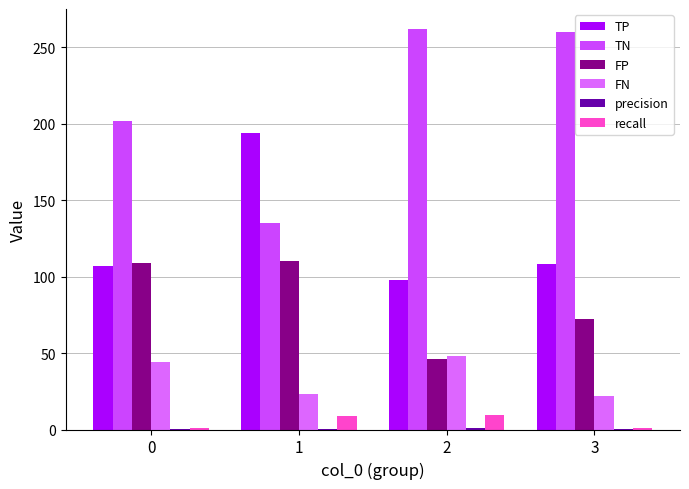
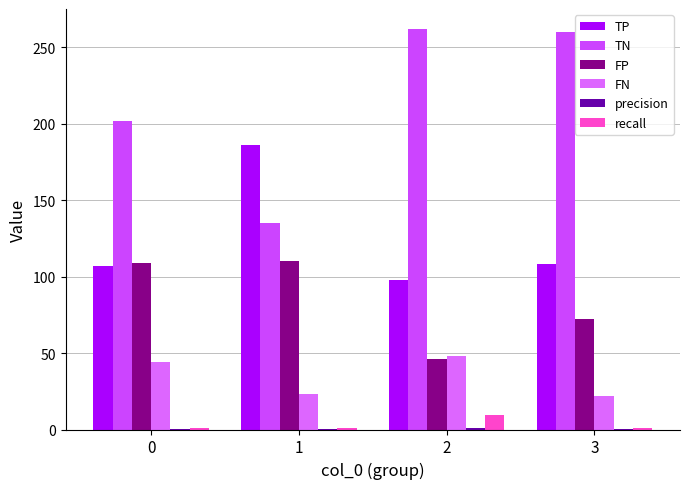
  {
    "TP": {
      "0": 107,
-     "1": 194,
+     "1": 186,
      "2": 98,
      "3": 108
    },
    "recall": {
-     "1": 9,
+     "1": 1,
      "2": 9
    }
  }
